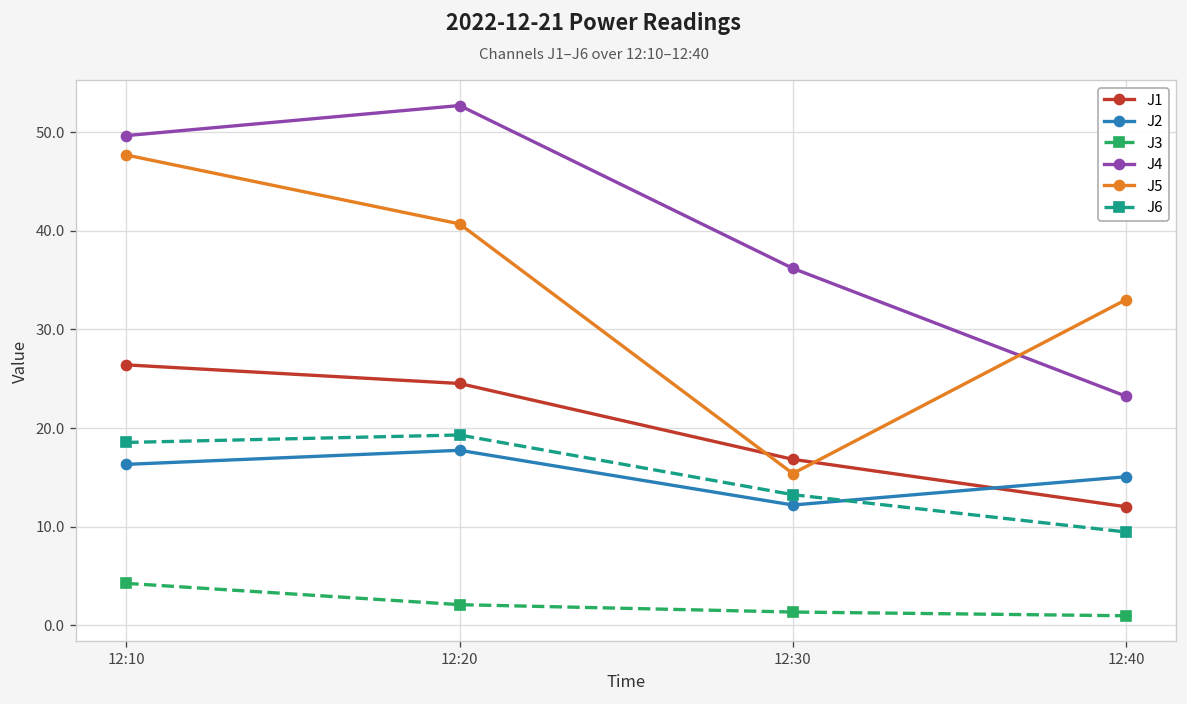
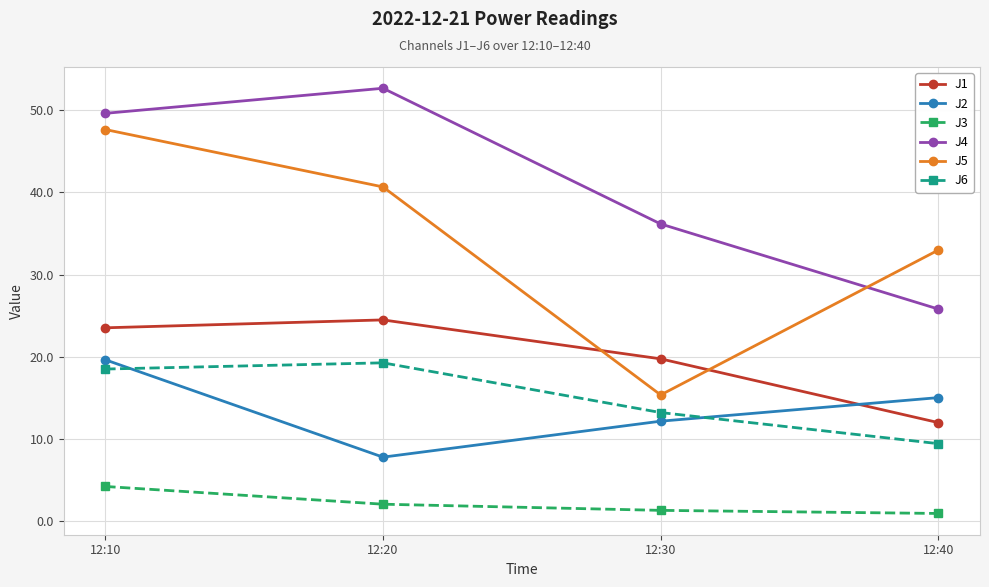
  {
    "J1": {
-     "12:10": 26,
+     "12:10": 24,
      "12:20": 25,
-     "12:30": 17,
+     "12:30": 20,
      "12:40": 12
    },
    "J2": {
-     "12:10": 16,
-     "12:20": 18,
+     "12:10": 20,
+     "12:20": 8,
      "12:30": 12,
      "12:40": 15
    },
    "J4": {
      "12:10": 50,
      "12:20": 53,
      "12:30": 36,
-     "12:40": 23
+     "12:40": 26
    },
    "J5": {
      "12:10": 48,
      "12:20": 41,
      "12:30": 15,
      "12:40": 33
    }
  }
